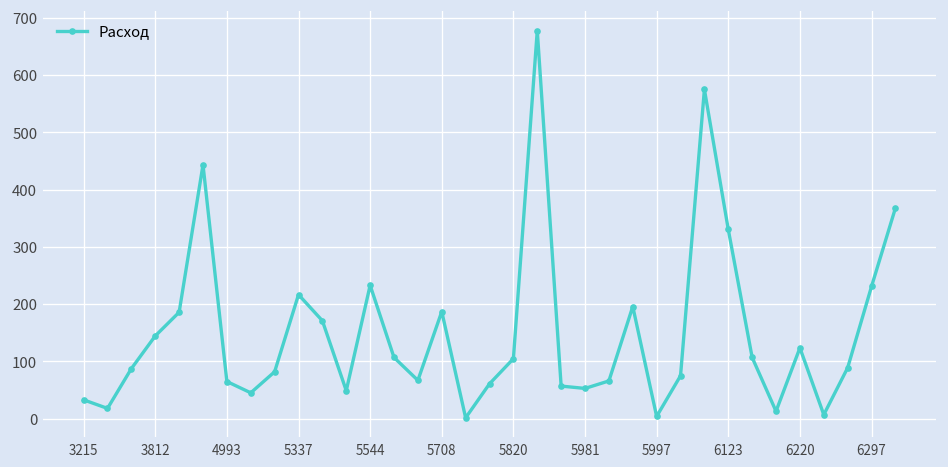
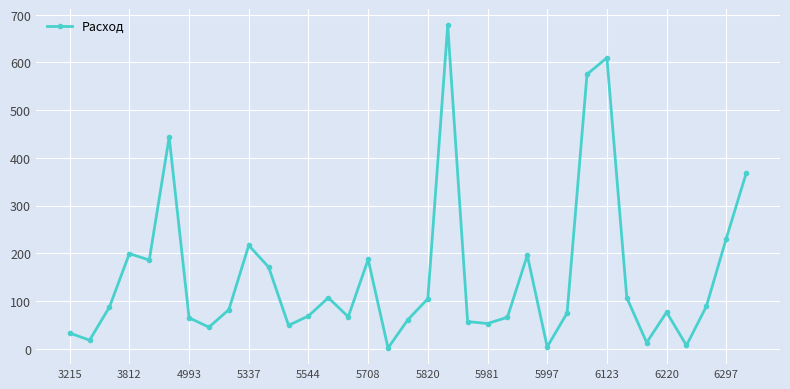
  {
    "3215": 30,
-   "3812": 140,
+   "3812": 200,
    "4993": 70,
    "5337": 220,
-   "5544": 230,
+   "5544": 70,
    "5708": 190,
    "5820": 100,
    "5981": 50,
    "5997": 0,
-   "6123": 330,
-   "6220": 120,
+   "6123": 610,
+   "6220": 80,
    "6297": 230
  }
